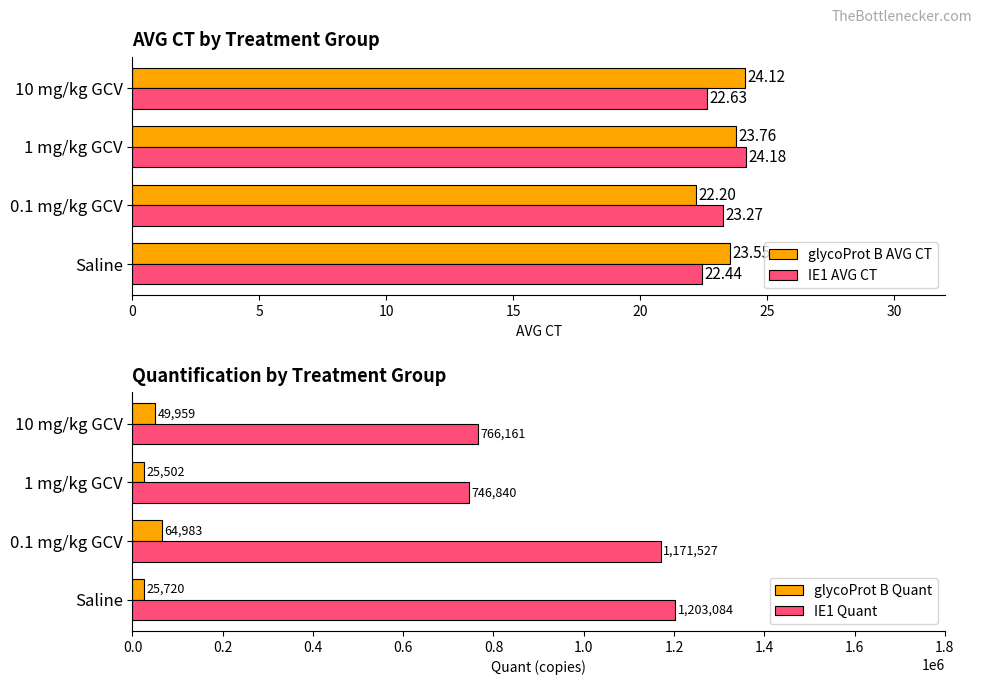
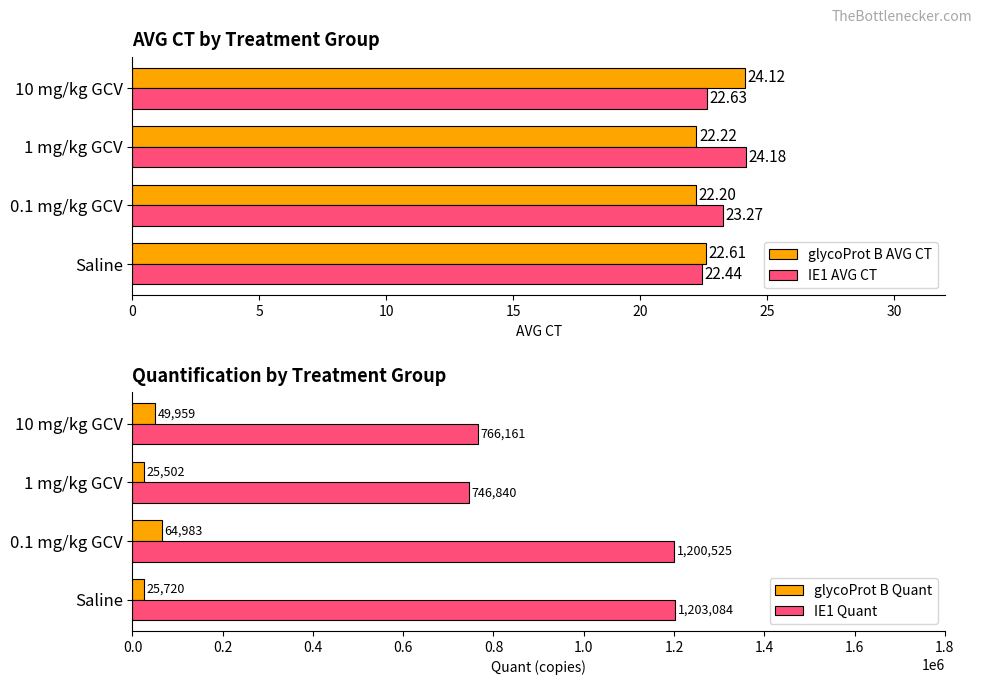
  {
    "AVG CT by Treatment Group": {
      "glycoProt B AVG CT": {
        "10 mg/kg GCV": "24.12",
-       "1 mg/kg GCV": "23.76",
+       "1 mg/kg GCV": "22.22",
        "0.1 mg/kg GCV": "22.20",
-       "Saline": "23.6"
+       "Saline": "22.6"
      },
      "IE1 AVG CT": {
        "10 mg/kg GCV": "22.63",
        "1 mg/kg GCV": "24.18",
        "0.1 mg/kg GCV": "23.27",
        "Saline": "22.44"
      }
    },
    "Quantification by Treatment Group": {
      "glycoProt B Quant": {
        "10 mg/kg GCV": "49,959",
        "1 mg/kg GCV": "25,502",
        "0.1 mg/kg GCV": "64,983",
        "Saline": "25,720"
      },
      "IE1 Quant": {
        "10 mg/kg GCV": "766,161",
        "1 mg/kg GCV": "746,840",
-       "0.1 mg/kg GCV": "1,171,527",
+       "0.1 mg/kg GCV": "1,200,525",
        "Saline": "1,203,084"
      }
    }
  }
